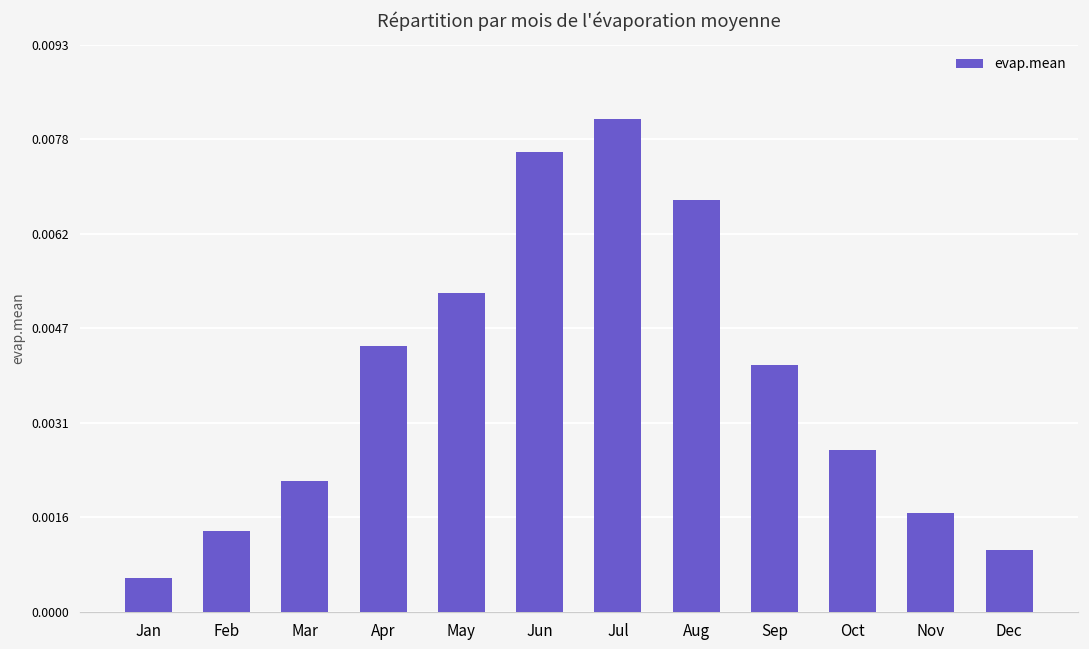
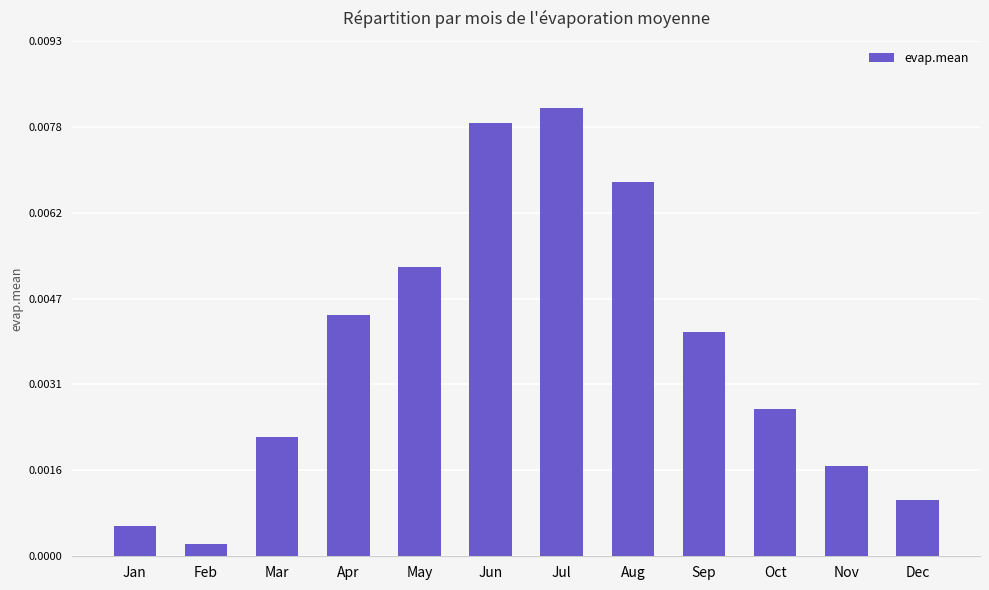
  {
    "Jan": 0.0006,
-   "Feb": 0.0013,
+   "Feb": 0.0002,
    "Mar": 0.0022,
    "Apr": 0.0044,
    "May": 0.0052,
-   "Jun": 0.0076,
+   "Jun": 0.0078,
    "Jul": 0.0081,
    "Aug": 0.0068,
    "Sep": 0.0041,
    "Oct": 0.0027,
    "Nov": 0.0016,
    "Dec": 0.0010
  }
